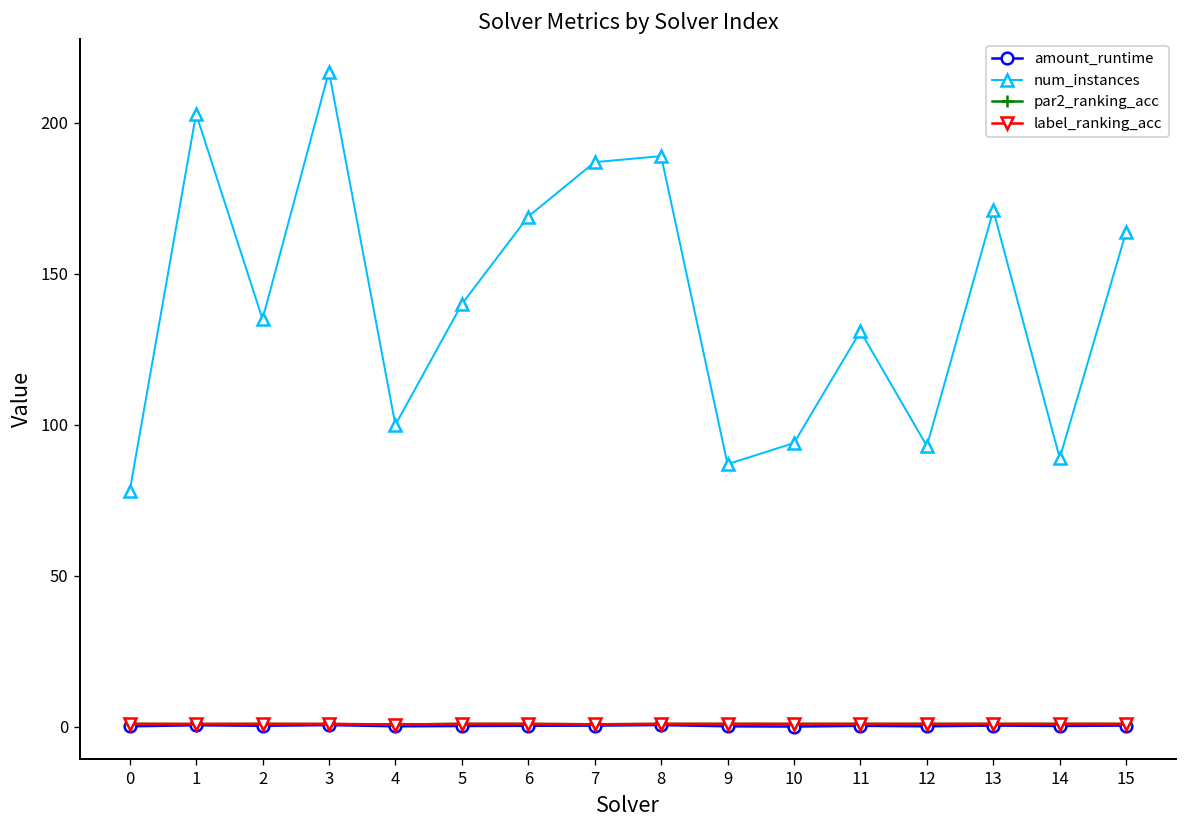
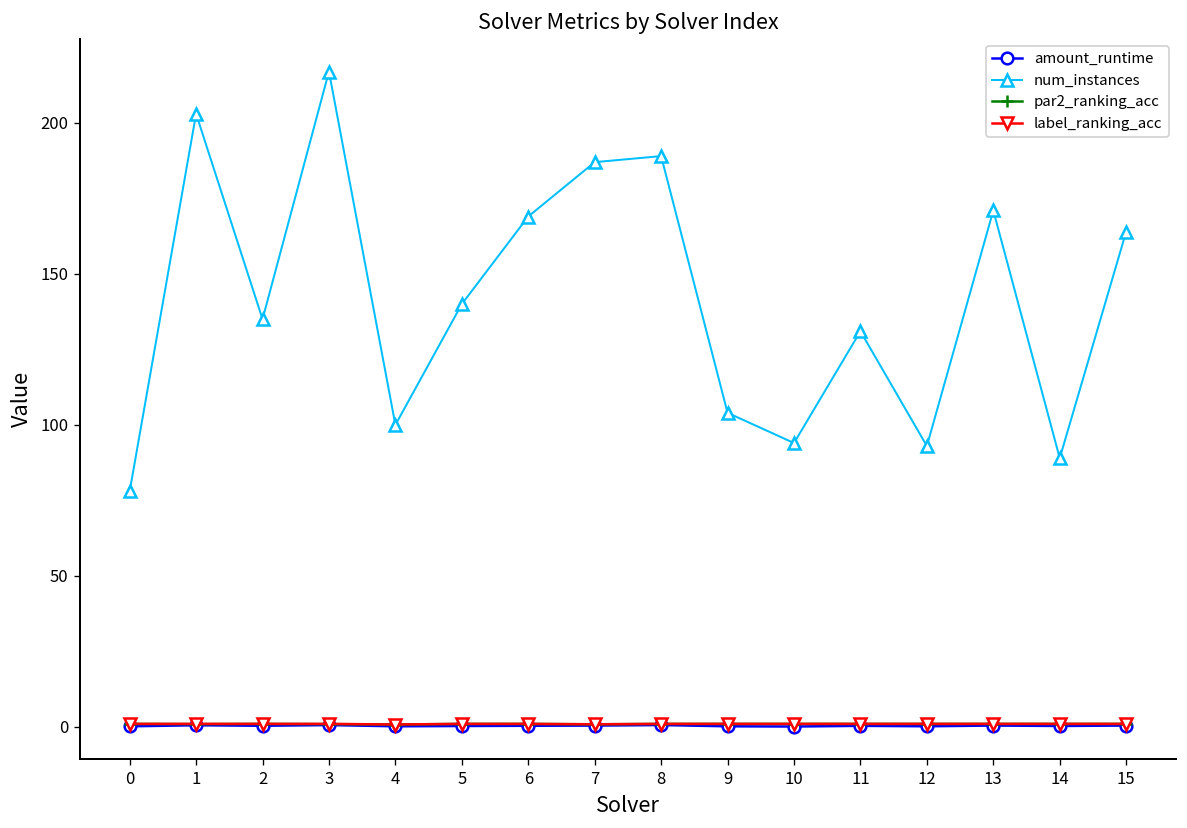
  {
    "num_instances": {
      "0": 78,
      "1": 203,
      "2": 135,
      "3": 217,
      "4": 100,
      "5": 140,
      "6": 169,
      "7": 187,
      "8": 189,
-     "9": 87,
+     "9": 104,
      "10": 94,
      "11": 131,
      "12": 93,
      "13": 171,
      "14": 89,
      "15": 164
    }
  }
